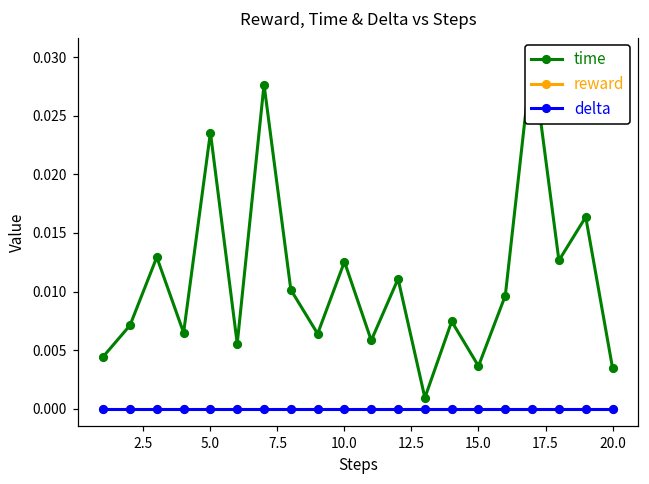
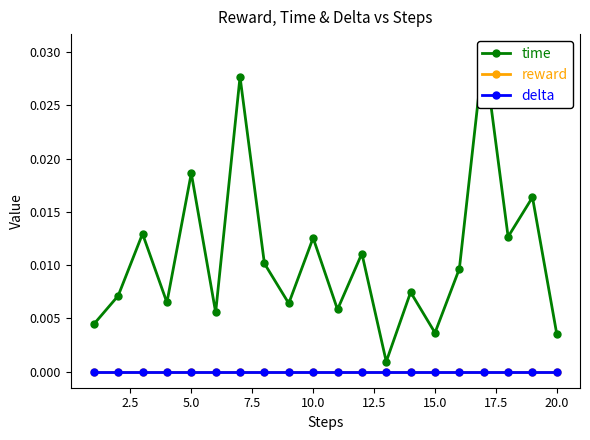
  {
    "time": {
-     "5.0": 0.0236,
+     "5.0": 0.0186,
      "10.0": 0.0125,
      "15.0": 0.0036,
      "20.0": 0.0035
    },
    "delta": {
      "5.0": 0.0000,
      "10.0": 0.0000,
      "15.0": 0.0000,
      "20.0": 0.0000
    }
  }
